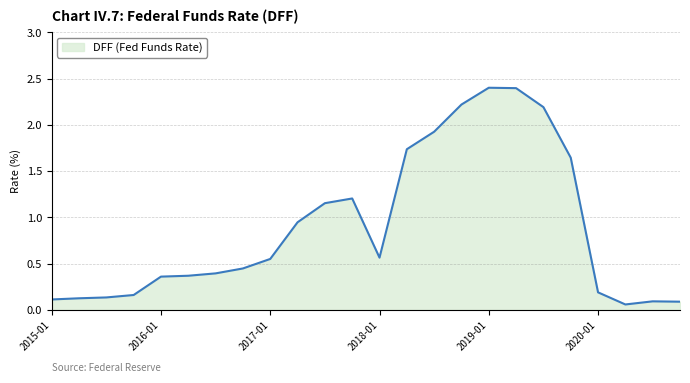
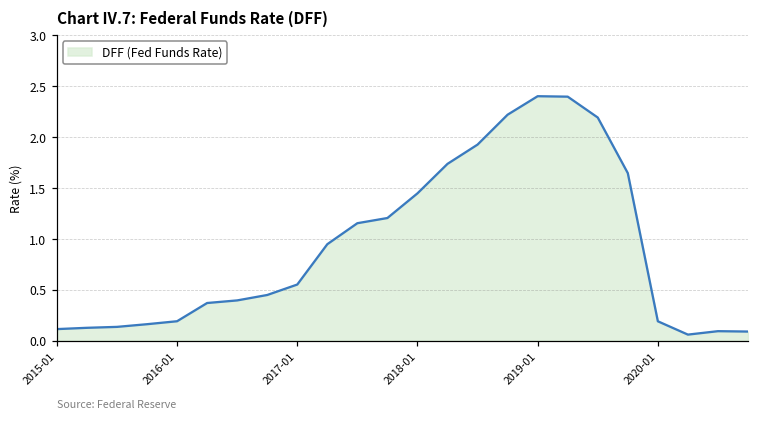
  {
    "2015-01": 0.1,
-   "2016-01": 0.4,
+   "2016-01": 0.2,
    "2017-01": 0.6,
-   "2018-01": 0.6,
+   "2018-01": 1.4,
    "2019-01": 2.4,
    "2020-01": 0.2
  }
